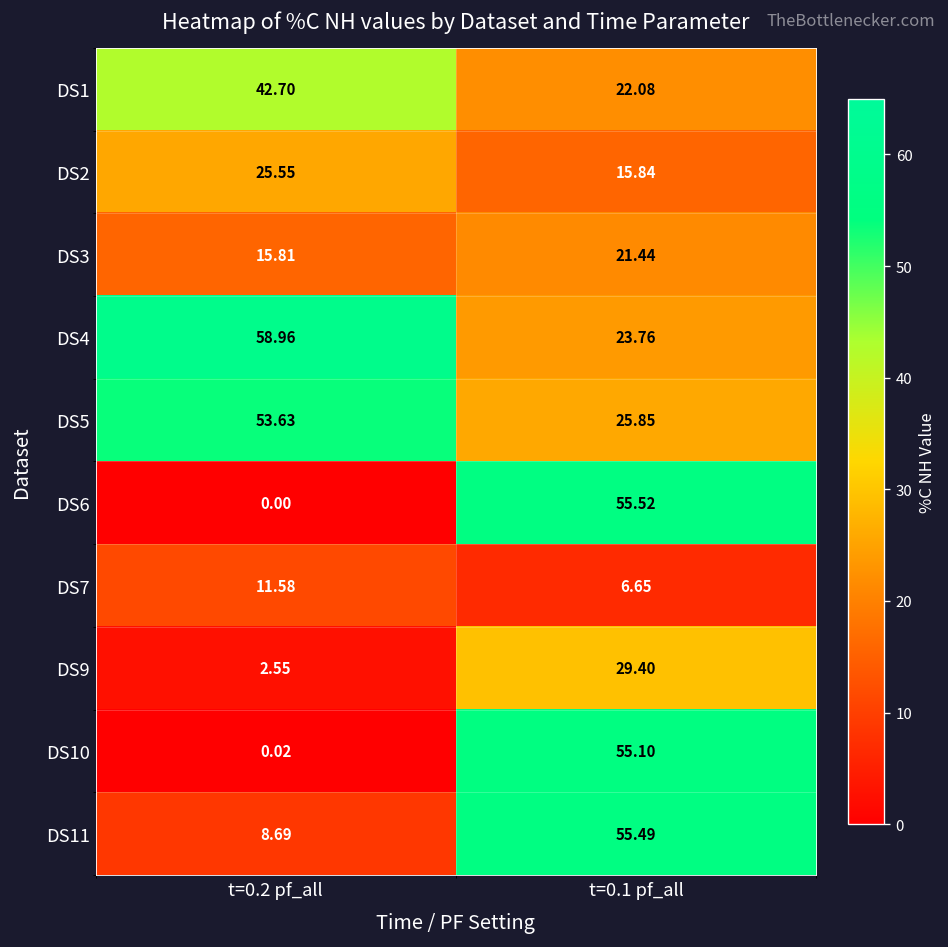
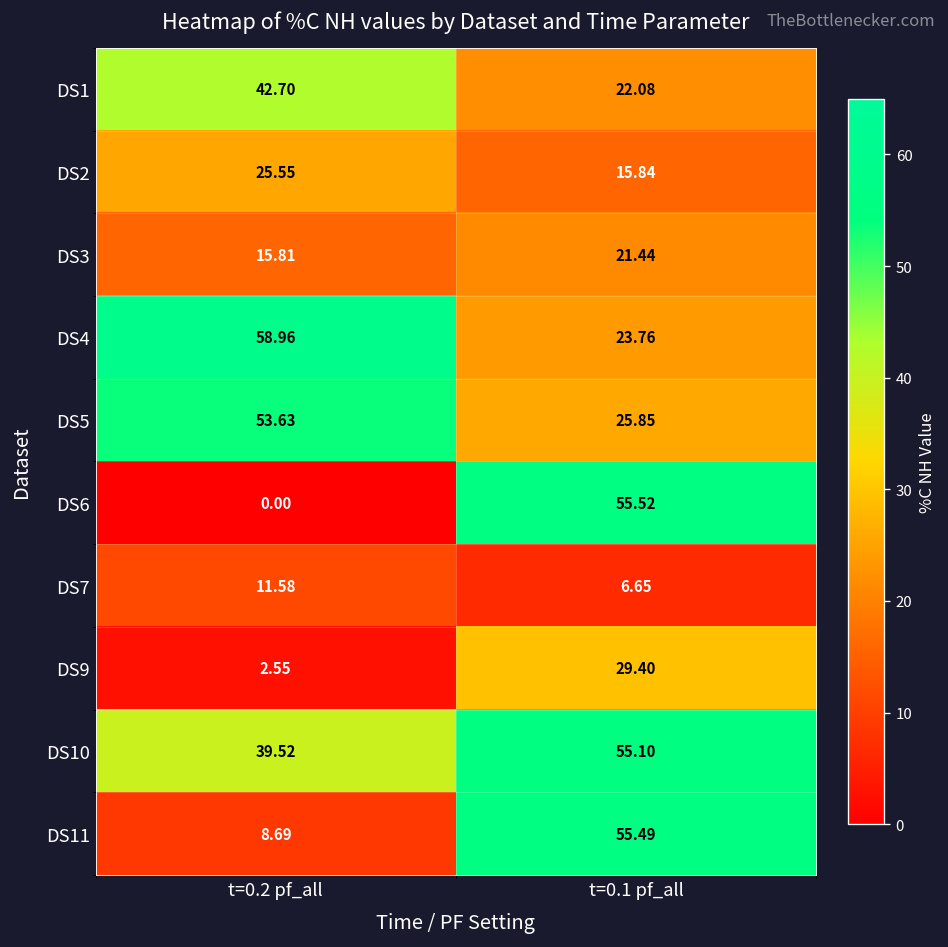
  {
    "DS1": {
      "t=0.2 pf_all": 42.70,
      "t=0.1 pf_all": 22.08
    },
    "DS2": {
      "t=0.2 pf_all": 25.55,
      "t=0.1 pf_all": 15.84
    },
    "DS3": {
      "t=0.2 pf_all": 15.81,
      "t=0.1 pf_all": 21.44
    },
    "DS4": {
      "t=0.2 pf_all": 58.96,
      "t=0.1 pf_all": 23.76
    },
    "DS5": {
      "t=0.2 pf_all": 53.63,
      "t=0.1 pf_all": 25.85
    },
    "DS6": {
      "t=0.2 pf_all": 0.00,
      "t=0.1 pf_all": 55.52
    },
    "DS7": {
      "t=0.2 pf_all": 11.58,
      "t=0.1 pf_all": 6.65
    },
    "DS9": {
      "t=0.2 pf_all": 2.55,
      "t=0.1 pf_all": 29.40
    },
    "DS10": {
-     "t=0.2 pf_all": 0.02,
+     "t=0.2 pf_all": 39.52,
      "t=0.1 pf_all": 55.10
    },
    "DS11": {
      "t=0.2 pf_all": 8.69,
      "t=0.1 pf_all": 55.49
    }
  }
